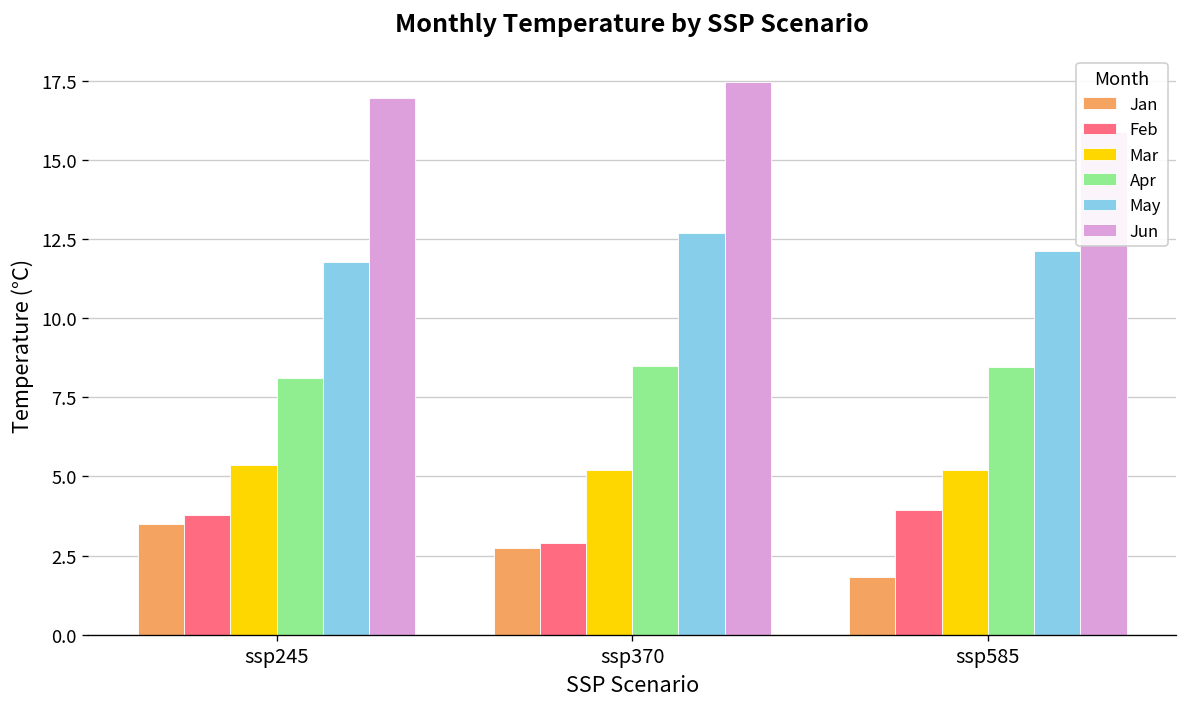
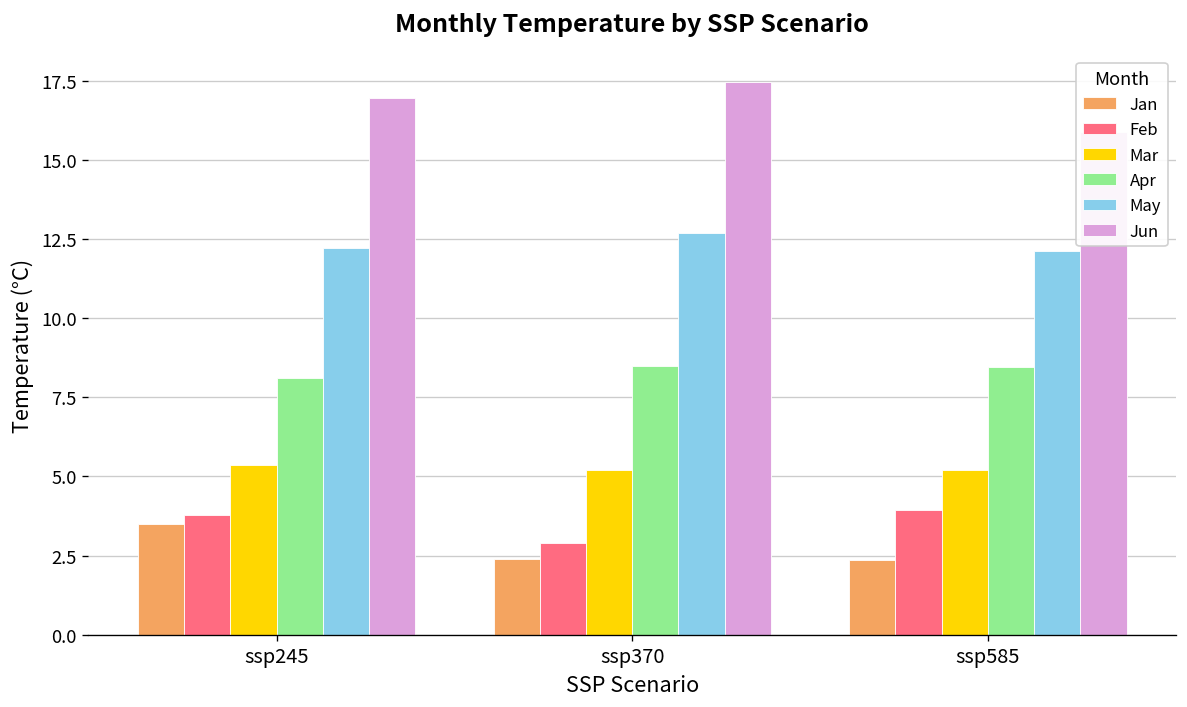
  {
    "Jan": {
      "ssp245": 3.5,
-     "ssp370": 2.7,
-     "ssp585": 1.8
+     "ssp370": 2.4,
+     "ssp585": 2.4
    },
    "Feb": {
      "ssp245": 3.8,
      "ssp370": 2.9,
      "ssp585": 3.9
    },
    "Mar": {
      "ssp245": 5.4,
      "ssp370": 5.2,
      "ssp585": 5.2
    },
    "Apr": {
      "ssp245": 8.1,
      "ssp370": 8.5,
      "ssp585": 8.5
    },
    "May": {
-     "ssp245": 11.8,
+     "ssp245": 12.2,
      "ssp370": 12.7,
      "ssp585": 12.1
    },
    "Jun": {
      "ssp245": 17.0,
      "ssp370": 17.4
    }
  }
